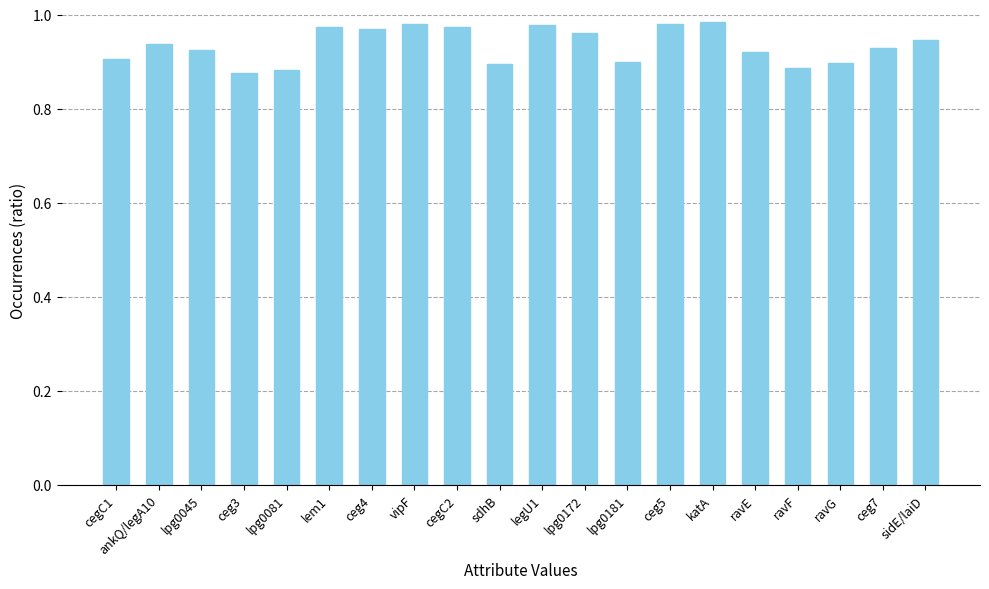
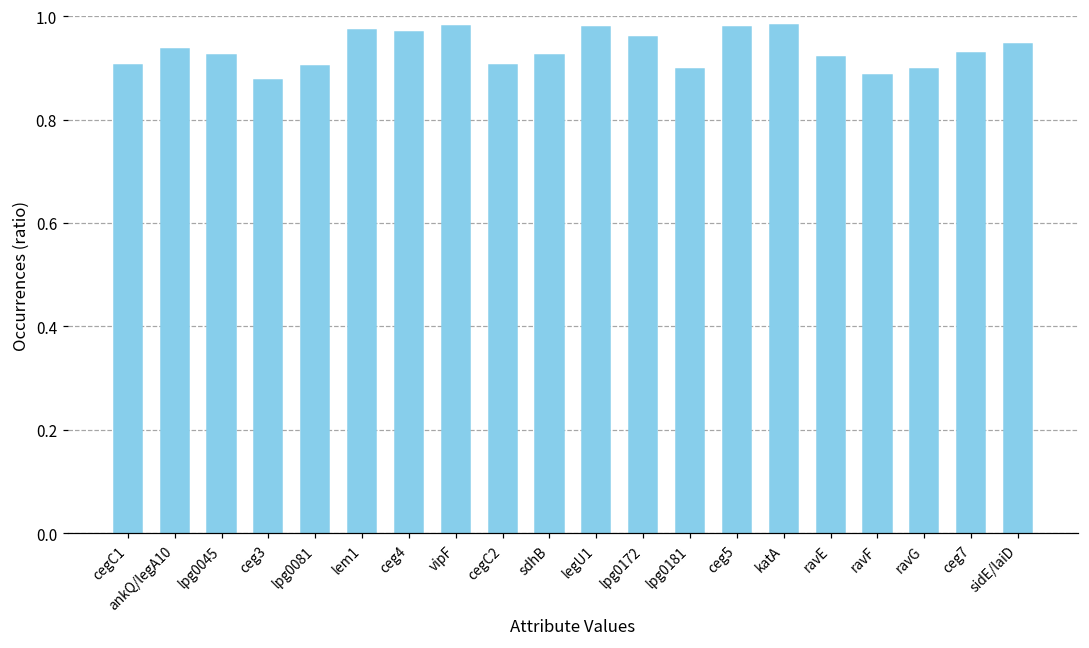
  {
    "cegC1": 0.90,
    "ankQ/legA10": 0.94,
    "lpg0045": 0.92,
    "ceg3": 0.88,
-   "lpg0081": 0.88,
+   "lpg0081": 0.90,
    "lem1": 0.97,
    "ceg4": 0.97,
    "vipF": 0.98,
-   "cegC2": 0.97,
-   "sdhB": 0.90,
+   "cegC2": 0.91,
+   "sdhB": 0.92,
    "legU1": 0.98,
    "lpg0172": 0.96,
    "lpg0181": 0.90,
    "ceg5": 0.98,
    "katA": 0.98,
    "ravE": 0.92,
    "ravF": 0.89,
    "ravG": 0.90,
    "ceg7": 0.93,
    "sidE/laiD": 0.95
  }
